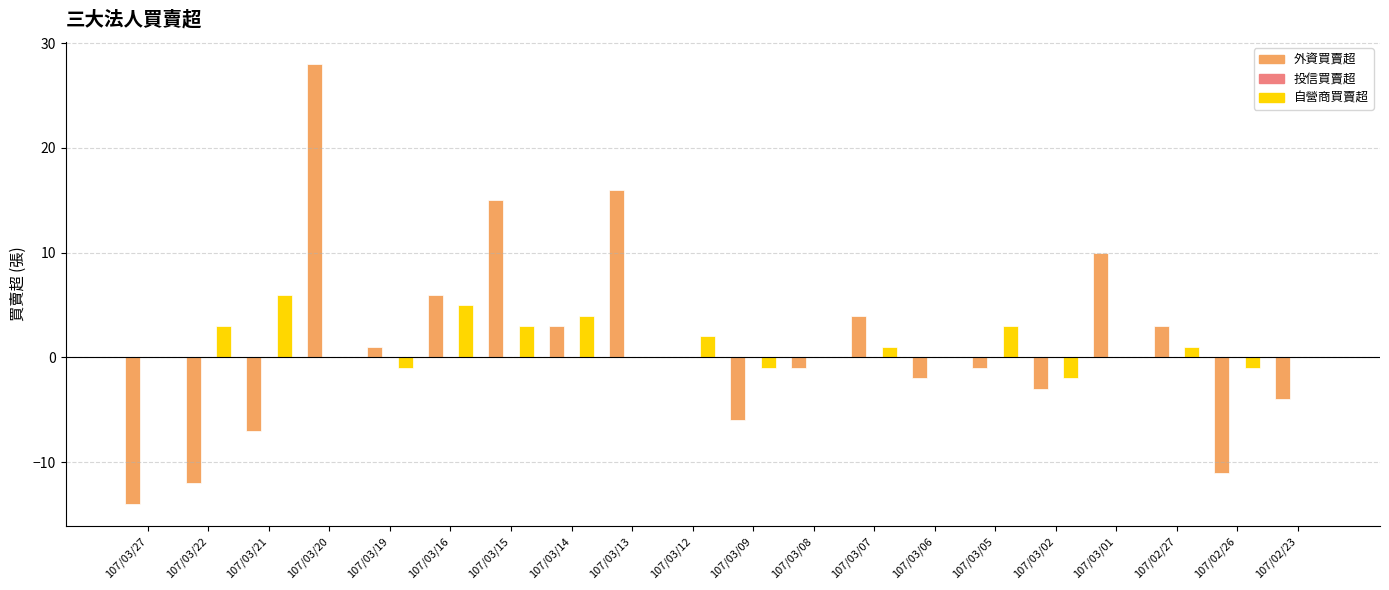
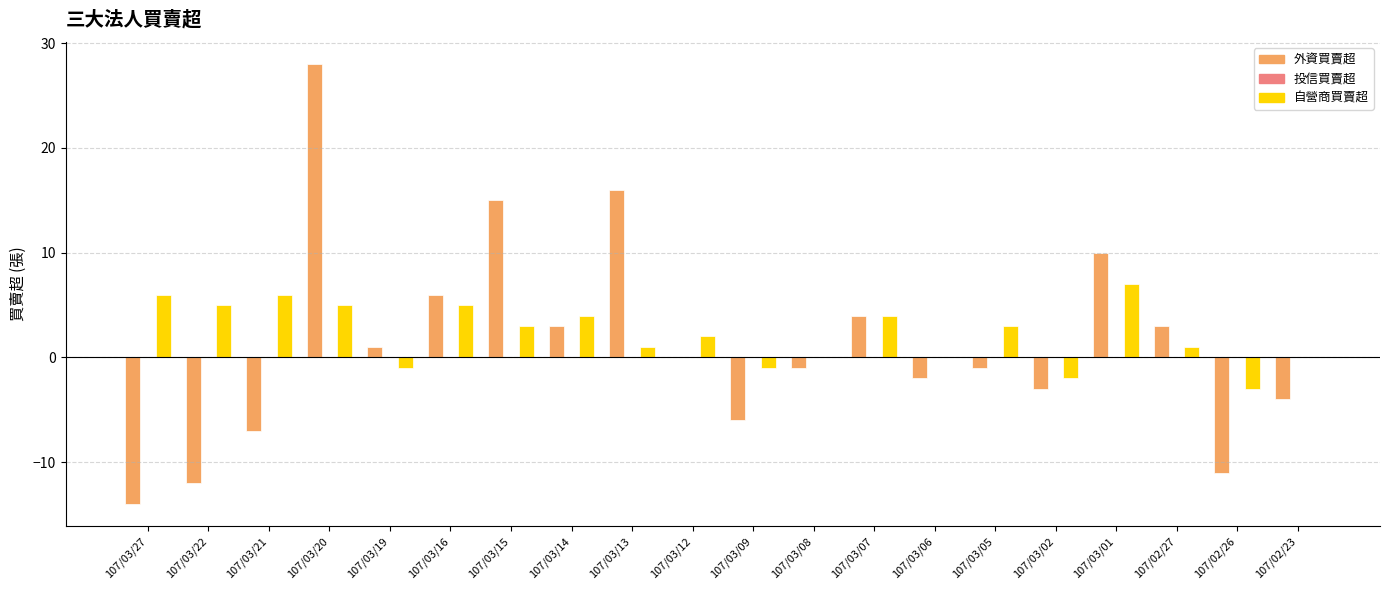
  {
    "自營商買賣超": {
-     "107/03/27": 0,
-     "107/03/22": 3,
+     "107/03/27": 6,
+     "107/03/22": 5,
      "107/03/21": 6,
-     "107/03/20": 0,
+     "107/03/20": 5,
      "107/03/19": -1,
      "107/03/16": 5,
      "107/03/15": 3,
      "107/03/14": 4,
-     "107/03/13": 0,
+     "107/03/13": 1,
      "107/03/12": 2,
      "107/03/09": -1,
      "107/03/08": 0,
-     "107/03/07": 1,
+     "107/03/07": 4,
      "107/03/06": 0,
      "107/03/05": 3,
      "107/03/02": -2,
-     "107/03/01": 0,
+     "107/03/01": 7,
      "107/02/27": 1,
-     "107/02/26": -1,
+     "107/02/26": -3,
      "107/02/23": 0
    }
  }
